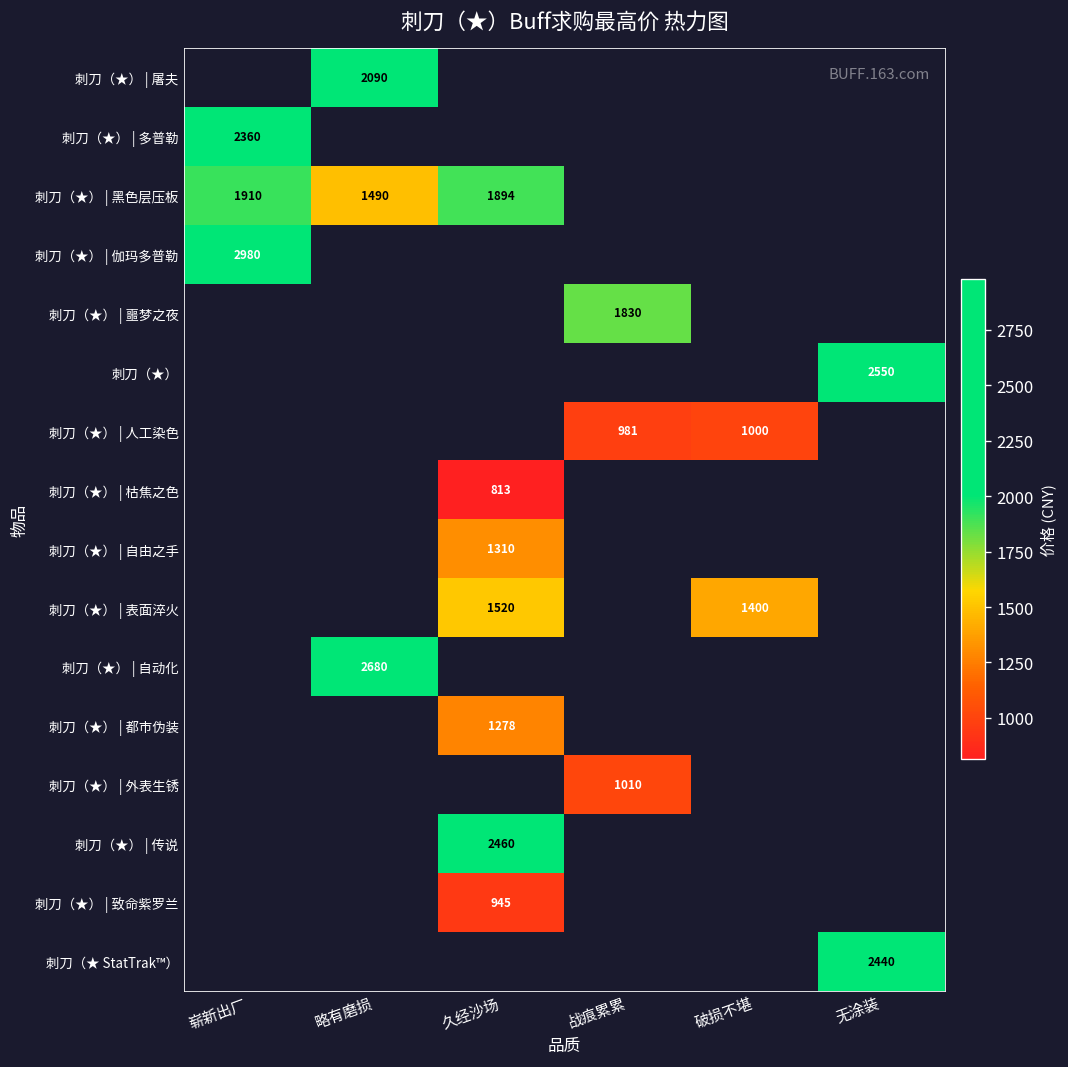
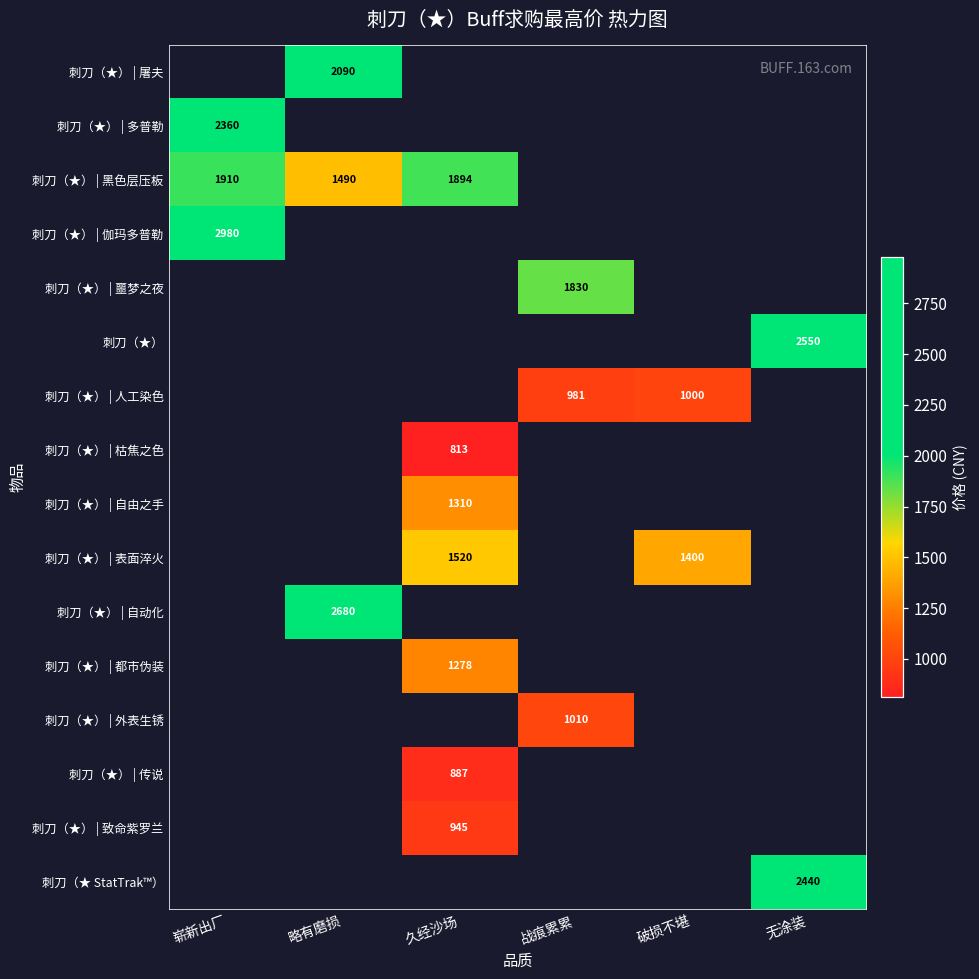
  {
    "刺刀（★） | 屠夫": {
      "略有磨损": 2090
    },
    "刺刀（★） | 多普勒": {
      "崭新出厂": 2360
    },
    "刺刀（★） | 黑色层压板": {
      "崭新出厂": 1910,
      "略有磨损": 1490,
      "久经沙场": 1894
    },
    "刺刀（★） | 伽玛多普勒": {
      "崭新出厂": 2980
    },
    "刺刀（★） | 噩梦之夜": {
      "战痕累累": 1830
    },
    "刺刀（★）": {
      "无涂装": 2550
    },
    "刺刀（★） | 人工染色": {
      "战痕累累": 981,
      "破损不堪": 1000
    },
    "刺刀（★） | 枯焦之色": {
      "久经沙场": 813
    },
    "刺刀（★） | 自由之手": {
      "久经沙场": 1310
    },
    "刺刀（★） | 表面淬火": {
      "久经沙场": 1520,
      "破损不堪": 1400
    },
    "刺刀（★） | 自动化": {
      "略有磨损": 2680
    },
    "刺刀（★） | 都市伪装": {
      "久经沙场": 1278
    },
    "刺刀（★） | 外表生锈": {
      "战痕累累": 1010
    },
    "刺刀（★） | 传说": {
-     "久经沙场": 2460
+     "久经沙场": 887
    },
    "刺刀（★） | 致命紫罗兰": {
      "久经沙场": 945
    },
    "刺刀（★ StatTrak™）": {
      "无涂装": 2440
    }
  }
